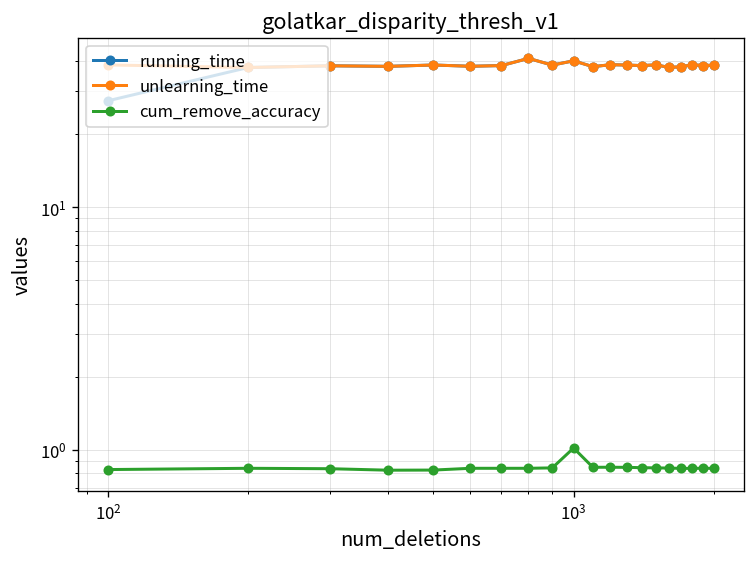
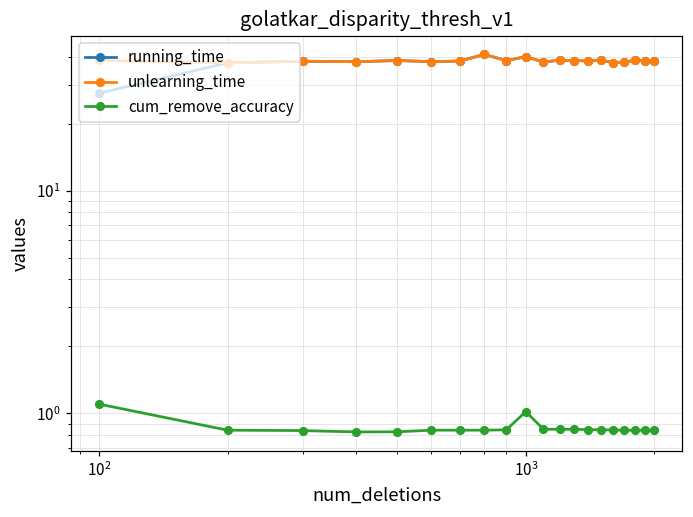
  {
    "cum_remove_accuracy": {
-     "10^2": 0.83,
+     "10^2": 1.1,
      "10^3": 1.0
    }
  }
